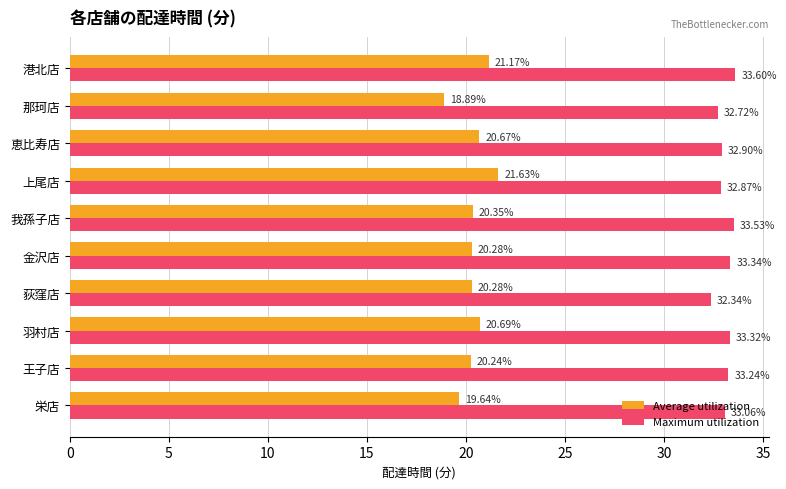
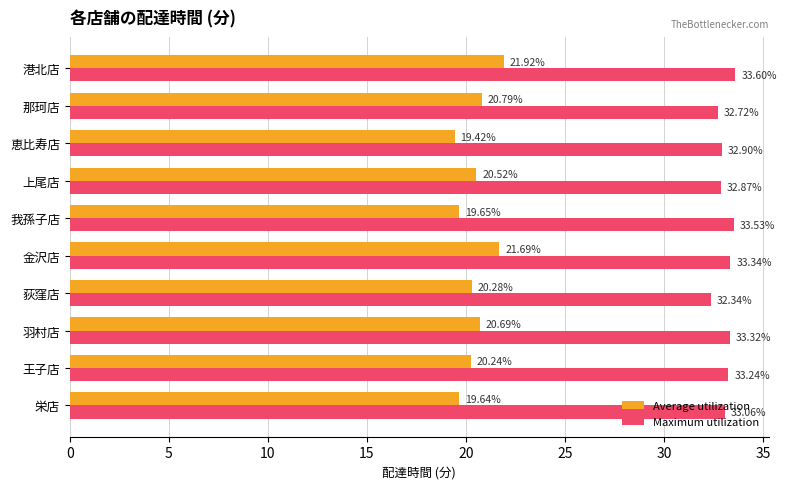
  {
    "Average utilization": {
-     "港北店": "21.17%",
-     "那珂店": "18.89%",
-     "恵比寿店": "20.67%",
-     "上尾店": "21.63%",
-     "我孫子店": "20.35%",
-     "金沢店": "20.28%",
+     "港北店": "21.92%",
+     "那珂店": "20.79%",
+     "恵比寿店": "19.42%",
+     "上尾店": "20.52%",
+     "我孫子店": "19.65%",
+     "金沢店": "21.69%",
      "荻窪店": "20.28%",
      "羽村店": "20.69%",
      "王子店": "20.24%",
      "栄店": "19.64%"
    },
    "Maximum utilization": {
      "港北店": "33.60%",
      "那珂店": "32.72%",
      "恵比寿店": "32.90%",
      "上尾店": "32.87%",
      "我孫子店": "33.53%",
      "金沢店": "33.34%",
      "荻窪店": "32.34%",
      "羽村店": "33.32%",
      "王子店": "33.24%",
      "栄店": "33.06%"
    }
  }
